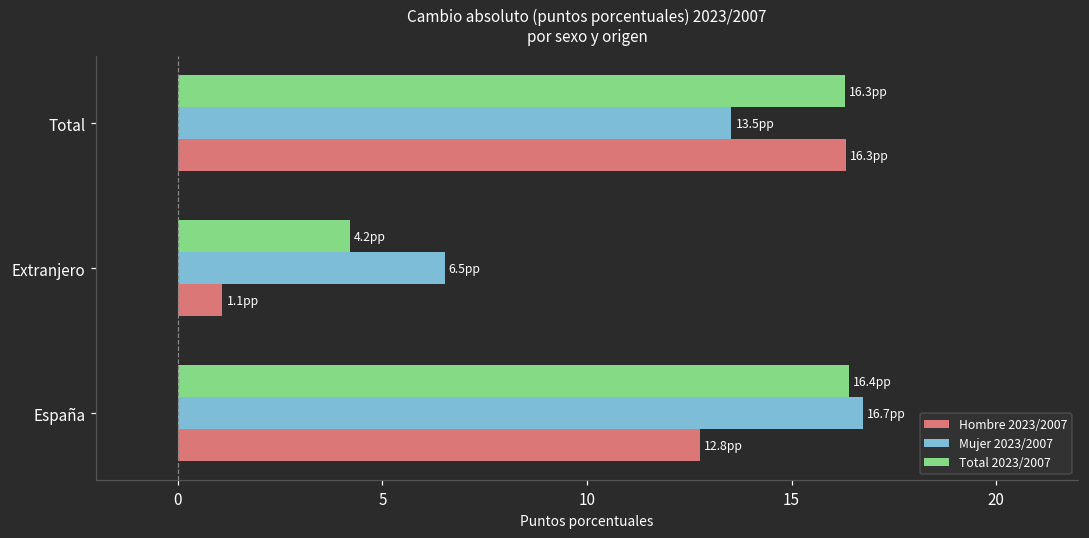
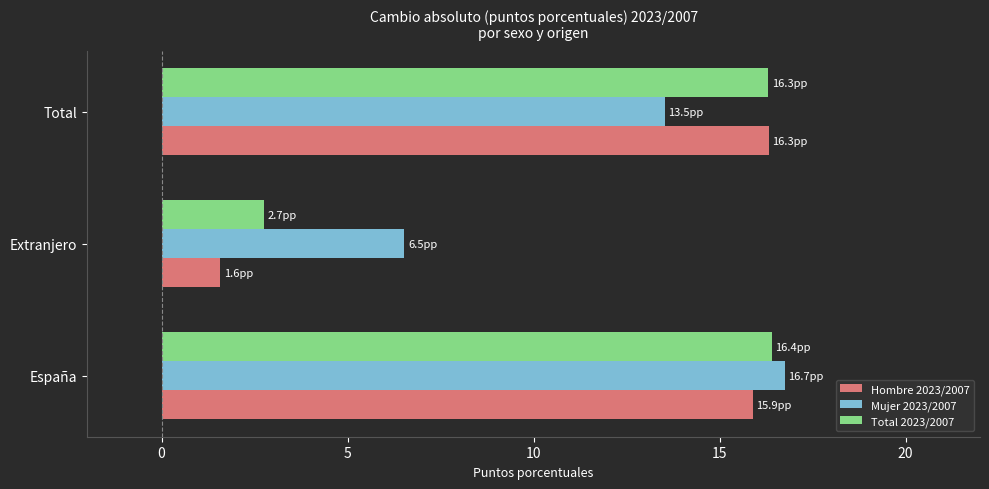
  {
    "Hombre 2023/2007": {
      "Total": 16.3,
-     "Extranjero": 1.1,
-     "España": 12.8
+     "Extranjero": 1.6,
+     "España": 15.9
    },
    "Mujer 2023/2007": {
      "Total": 13.5,
      "Extranjero": 6.5,
      "España": 16.7
    },
    "Total 2023/2007": {
      "Total": 16.3,
-     "Extranjero": 4.2,
+     "Extranjero": 2.7,
      "España": 16.4
    }
  }
